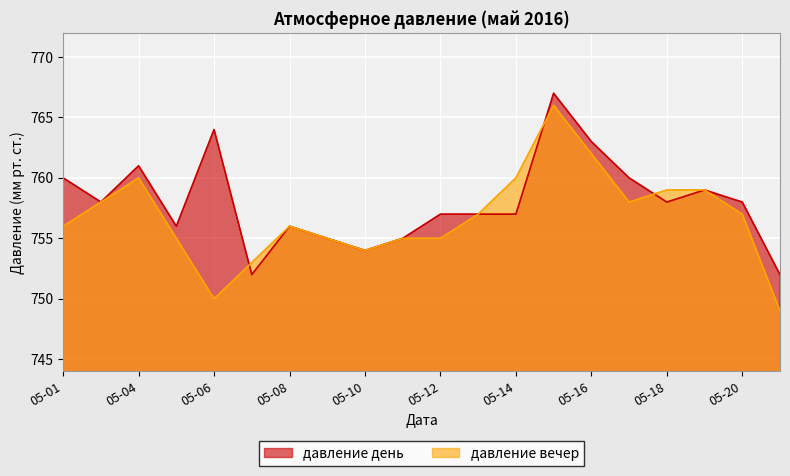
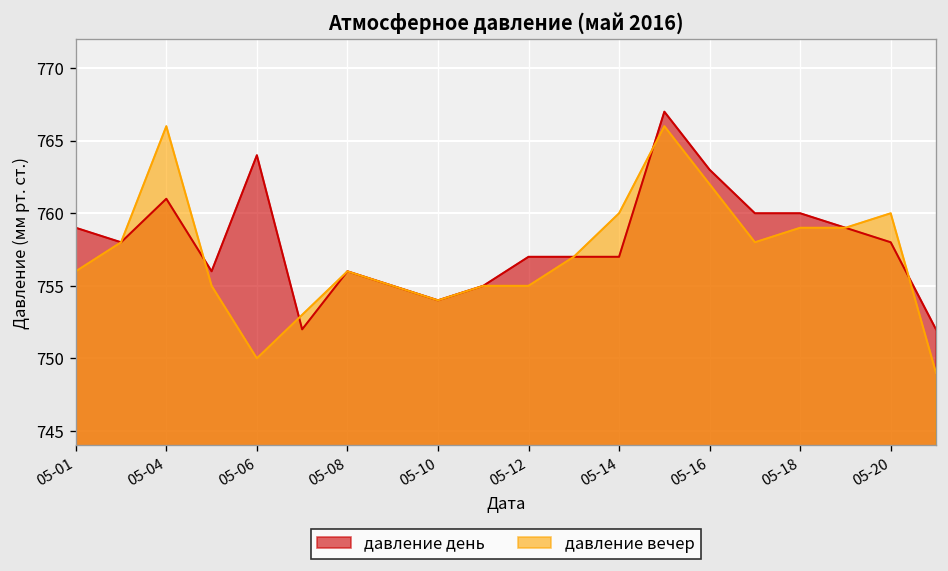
  {
    "давление день": {
-     "05-01": 760,
+     "05-01": 759,
      "05-04": 761,
      "05-06": 764,
      "05-12": 757,
      "05-14": 757,
      "05-16": 763,
-     "05-18": 758,
+     "05-18": 760,
      "05-20": 758
    },
    "давление вечер": {
      "05-01": 756,
-     "05-04": 760,
+     "05-04": 766,
      "05-06": 750,
      "05-12": 755,
      "05-14": 760,
      "05-16": 762,
      "05-18": 759,
-     "05-20": 757
+     "05-20": 760
    }
  }
